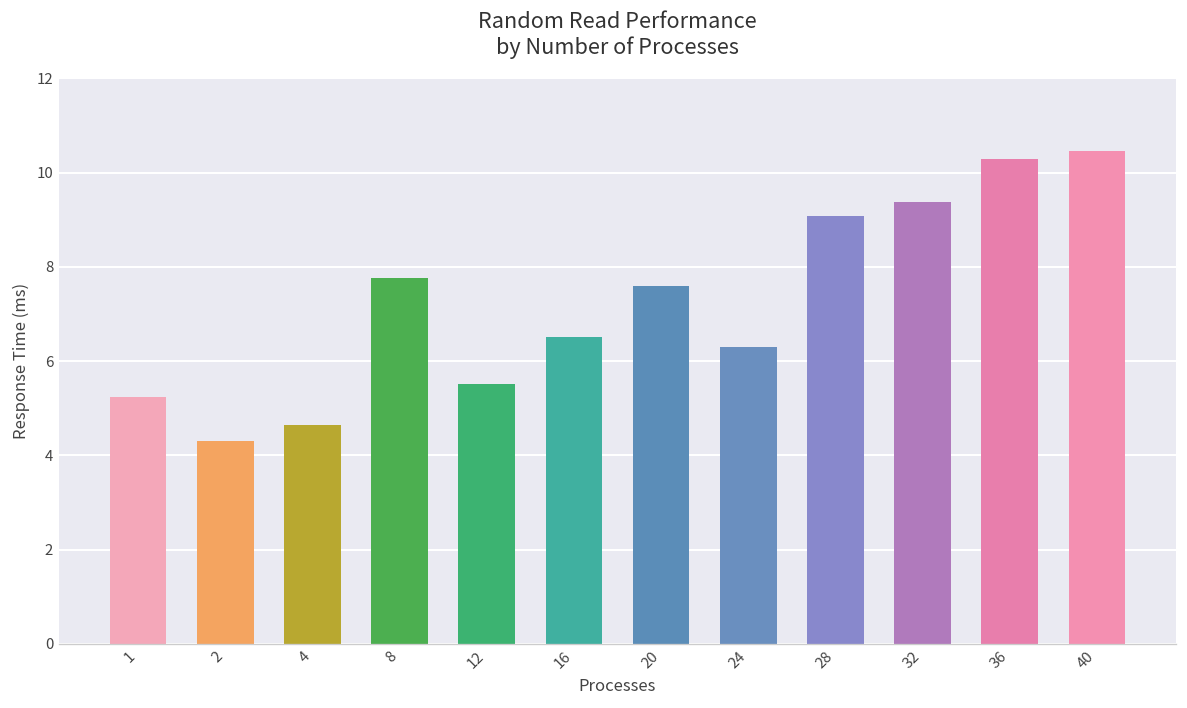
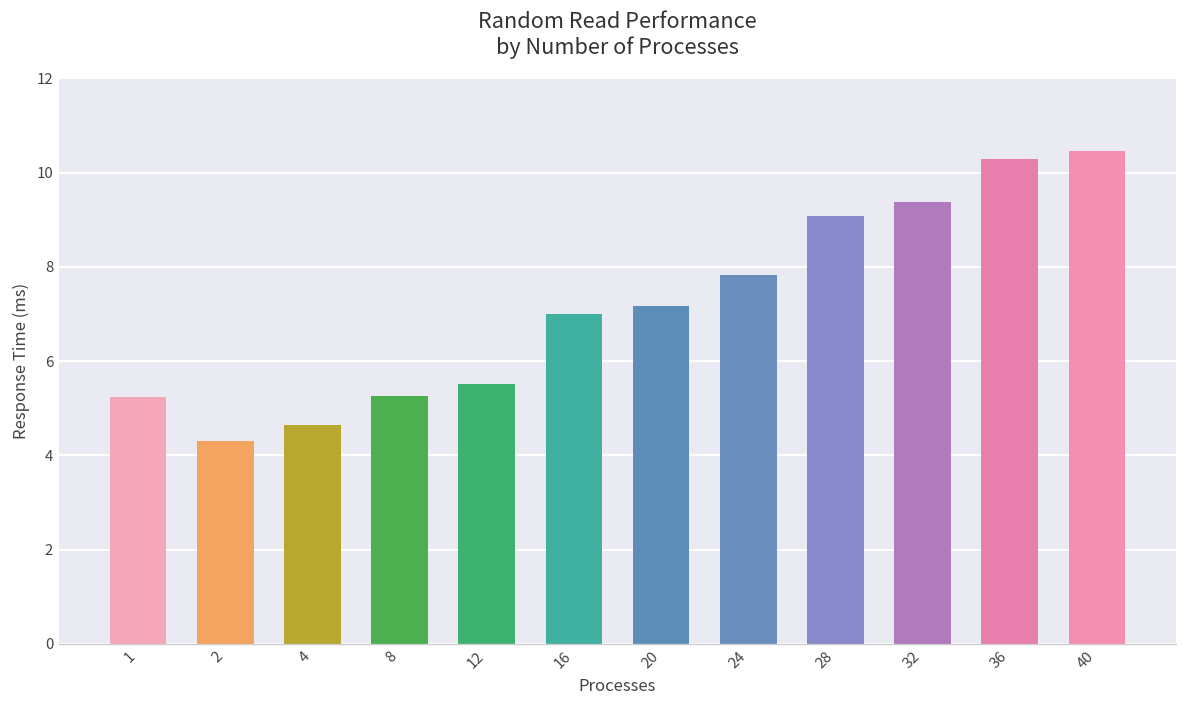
  {
    "1": 5.2,
    "2": 4.3,
    "4": 4.7,
-   "8": 7.8,
+   "8": 5.3,
    "12": 5.5,
-   "16": 6.5,
-   "20": 7.6,
-   "24": 6.3,
+   "16": 7.0,
+   "20": 7.2,
+   "24": 7.8,
    "28": 9.1,
    "32": 9.4,
    "36": 10.3,
    "40": 10.5
  }
